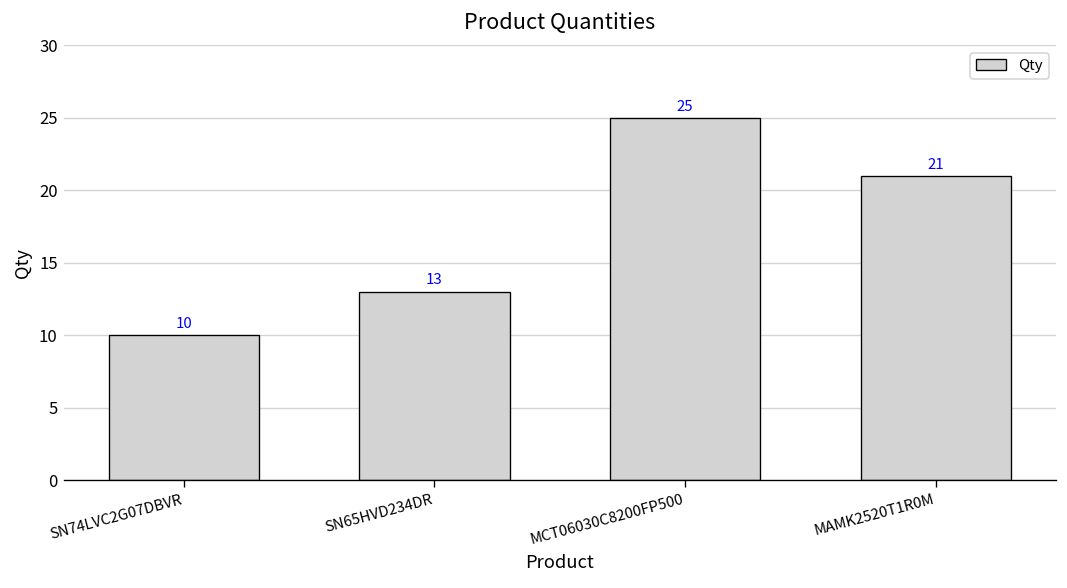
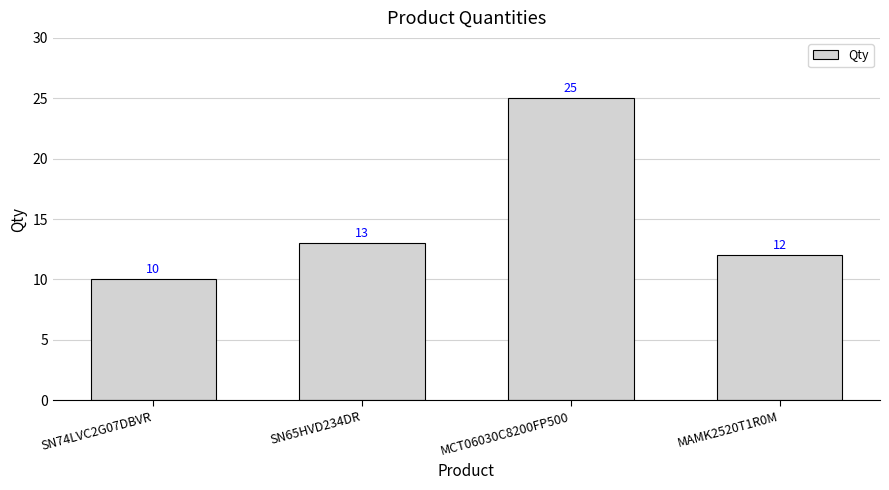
  {
    "SN74LVC2G07DBVR": 10,
    "SN65HVD234DR": 13,
    "MCT06030C8200FP500": 25,
-   "MAMK2520T1R0M": 21
+   "MAMK2520T1R0M": 12
  }
